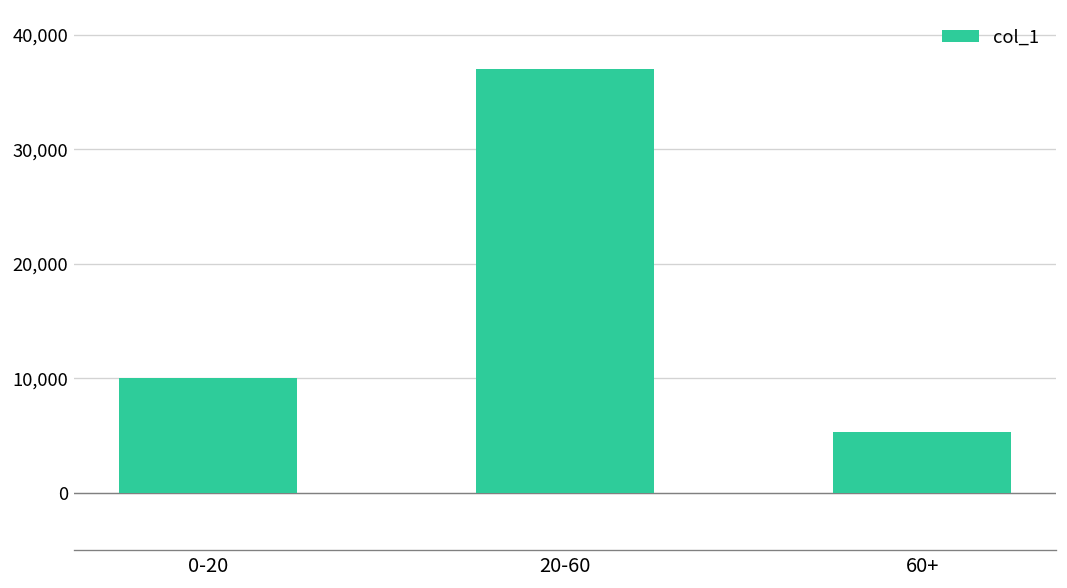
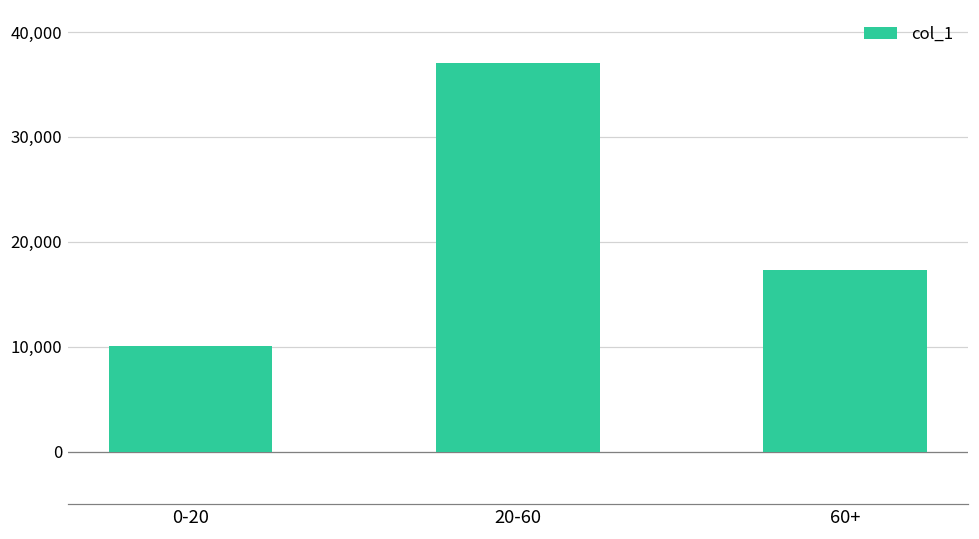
  {
    "0-20": "10,000",
    "20-60": "37,000",
-   "60+": "5,000"
+   "60+": "17,000"
  }
